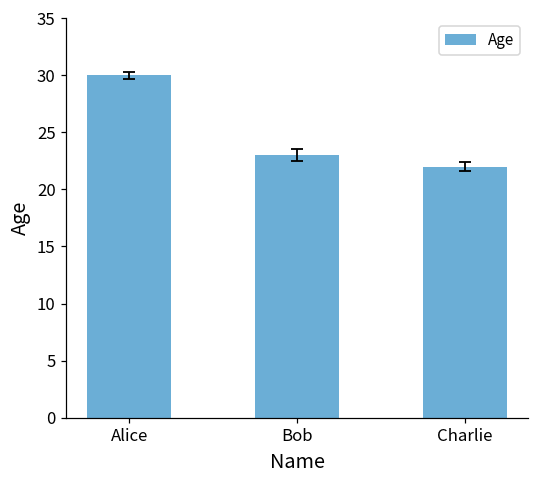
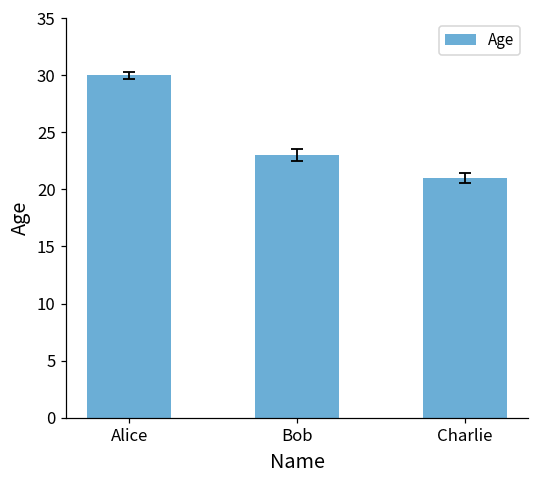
  {
    "Age": {
      "Alice": 30,
      "Bob": 23,
-     "Charlie": 22
+     "Charlie": 21
    }
  }
